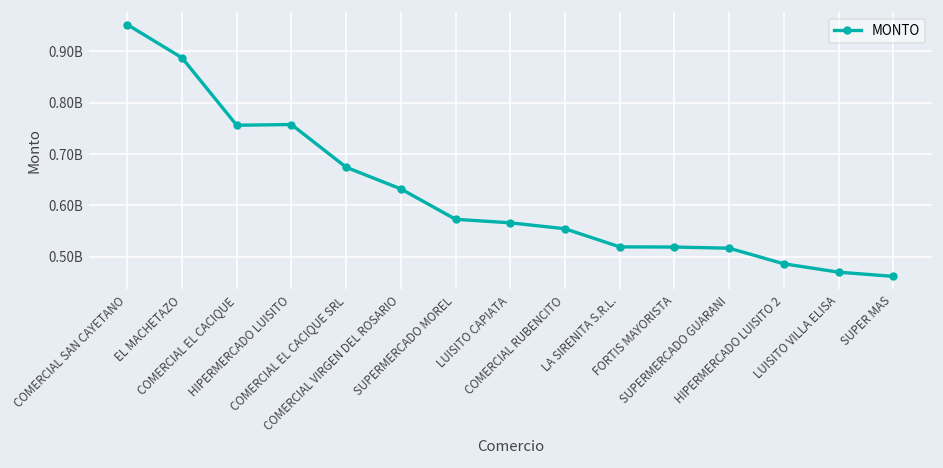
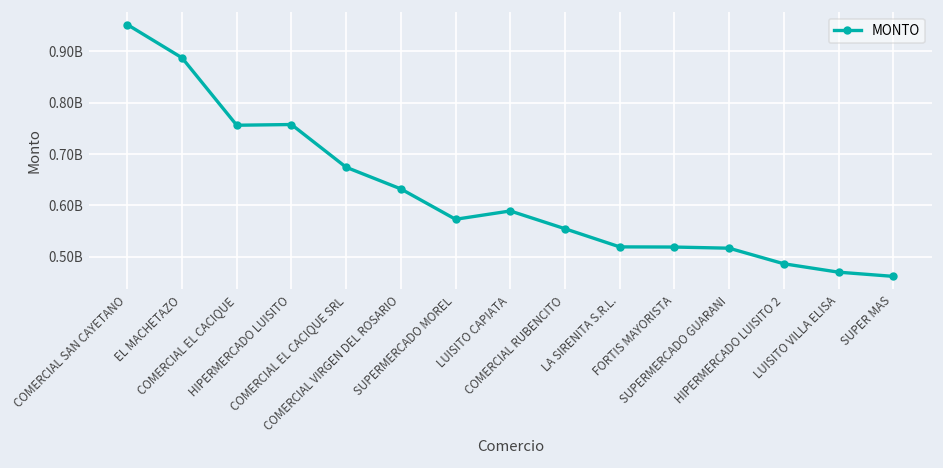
  {
    "COMERCIAL SAN CAYETANO": 950000000,
    "EL MACHETAZO": 890000000,
    "COMERCIAL EL CACIQUE": 760000000,
    "HIPERMERCADO LUISITO": 760000000,
    "COMERCIAL EL CACIQUE SRL": 670000000,
    "COMERCIAL VIRGEN DEL ROSARIO": 630000000,
    "SUPERMERCADO MOREL": 570000000,
-   "LUISITO CAPIATA": 570000000,
+   "LUISITO CAPIATA": 590000000,
    "COMERCIAL RUBENCITO": 550000000,
    "LA SIRENITA S.R.L.": 520000000,
    "FORTIS MAYORISTA": 520000000,
    "SUPERMERCADO GUARANI": 520000000,
    "HIPERMERCADO LUISITO 2": 490000000,
    "LUISITO VILLA ELISA": 470000000,
    "SUPER MAS": 460000000
  }
